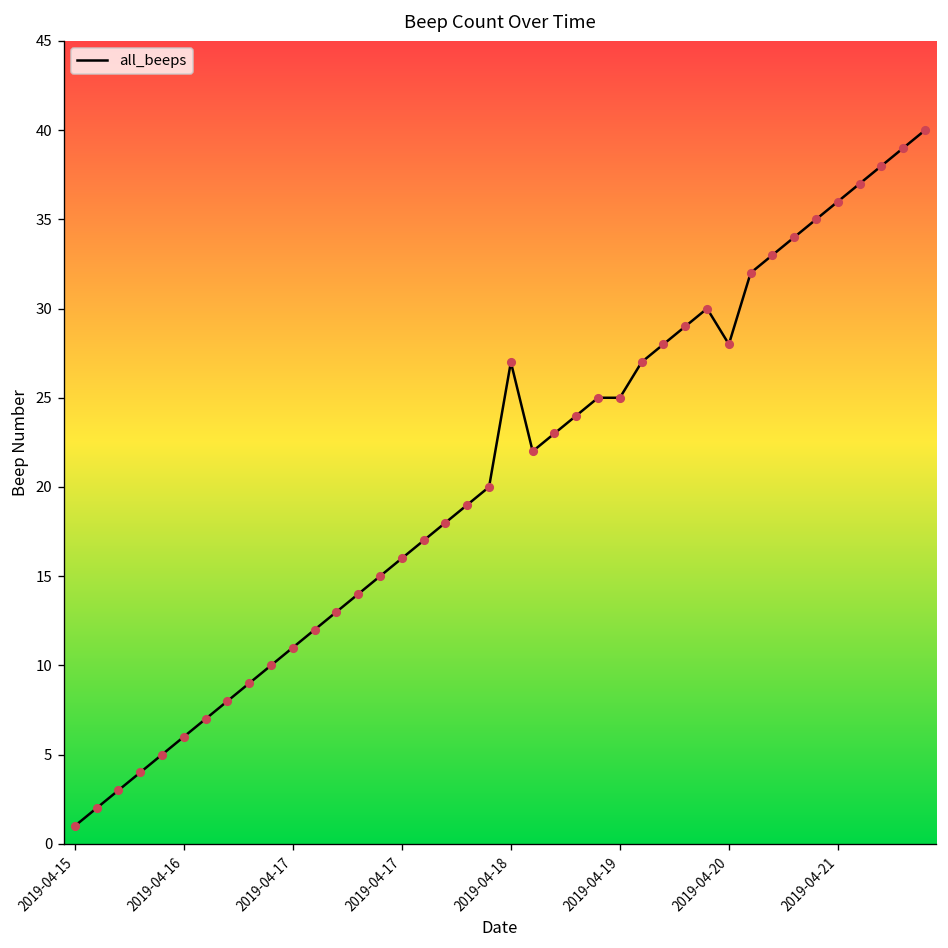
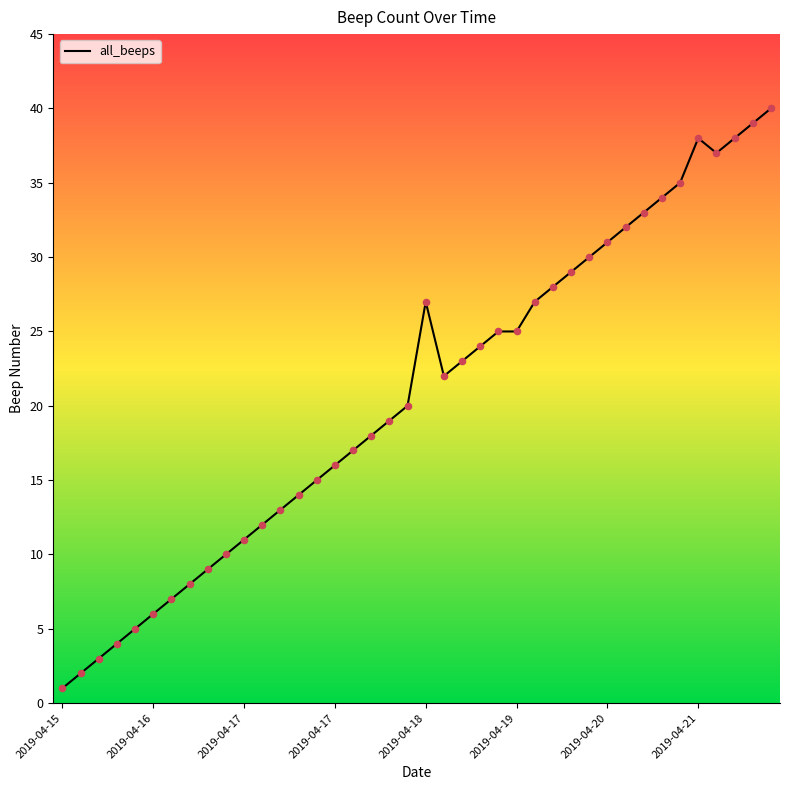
  {
    "2019-04-15": 1,
    "2019-04-16": 6,
    "2019-04-18": 27,
    "2019-04-19": 25,
-   "2019-04-20": 28,
-   "2019-04-21": 36
+   "2019-04-20": 31,
+   "2019-04-21": 38
  }
